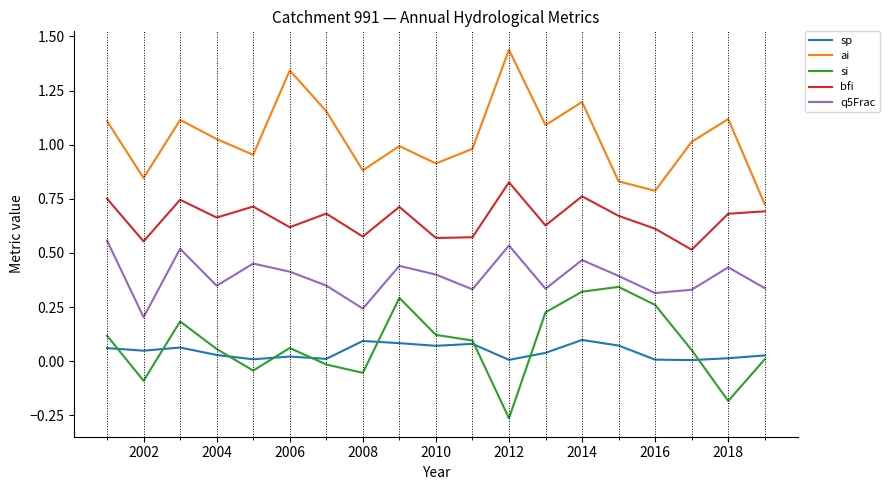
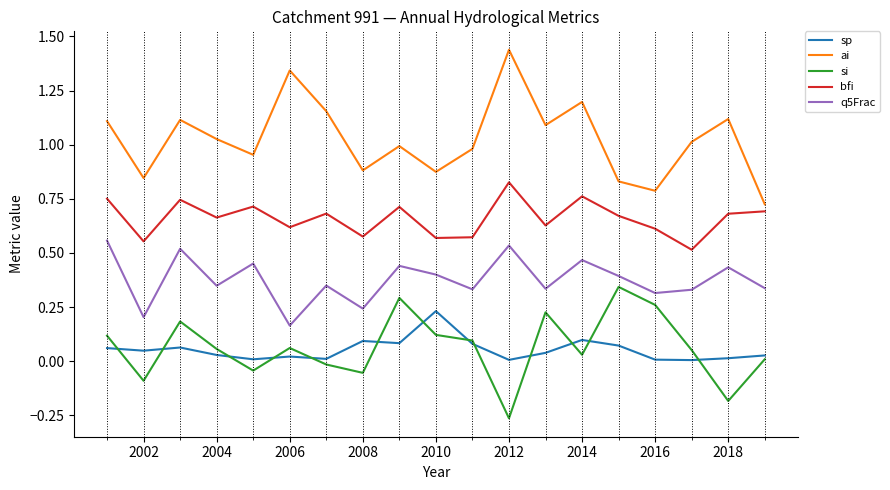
  {
    "sp": {
      "2002": 0.05,
      "2004": 0.03,
      "2006": 0.02,
      "2008": 0.09,
-     "2010": 0.07,
+     "2010": 0.23,
      "2012": 0.01,
      "2014": 0.10,
      "2016": 0.01,
      "2018": 0.01
    },
    "ai": {
      "2002": 0.85,
      "2004": 1.03,
      "2006": 1.34,
      "2008": 0.88,
-     "2010": 0.91,
+     "2010": 0.87,
      "2012": 1.44,
      "2014": 1.20,
      "2016": 0.79,
      "2018": 1.12
    },
    "si": {
      "2002": -0.09,
      "2004": 0.06,
      "2006": 0.06,
      "2008": -0.05,
      "2010": 0.12,
      "2012": -0.26,
-     "2014": 0.32,
+     "2014": 0.03,
      "2016": 0.26,
      "2018": -0.18
    },
    "bfi": {
      "2002": 0.55,
      "2004": 0.66,
      "2006": 0.62,
      "2008": 0.58,
      "2010": 0.57,
      "2012": 0.83,
      "2014": 0.76,
      "2016": 0.61,
      "2018": 0.68
    },
    "q5Frac": {
      "2002": 0.20,
      "2004": 0.35,
-     "2006": 0.41,
+     "2006": 0.16,
      "2008": 0.24,
      "2010": 0.40,
      "2012": 0.53,
      "2014": 0.47,
      "2016": 0.31,
      "2018": 0.43
    }
  }
